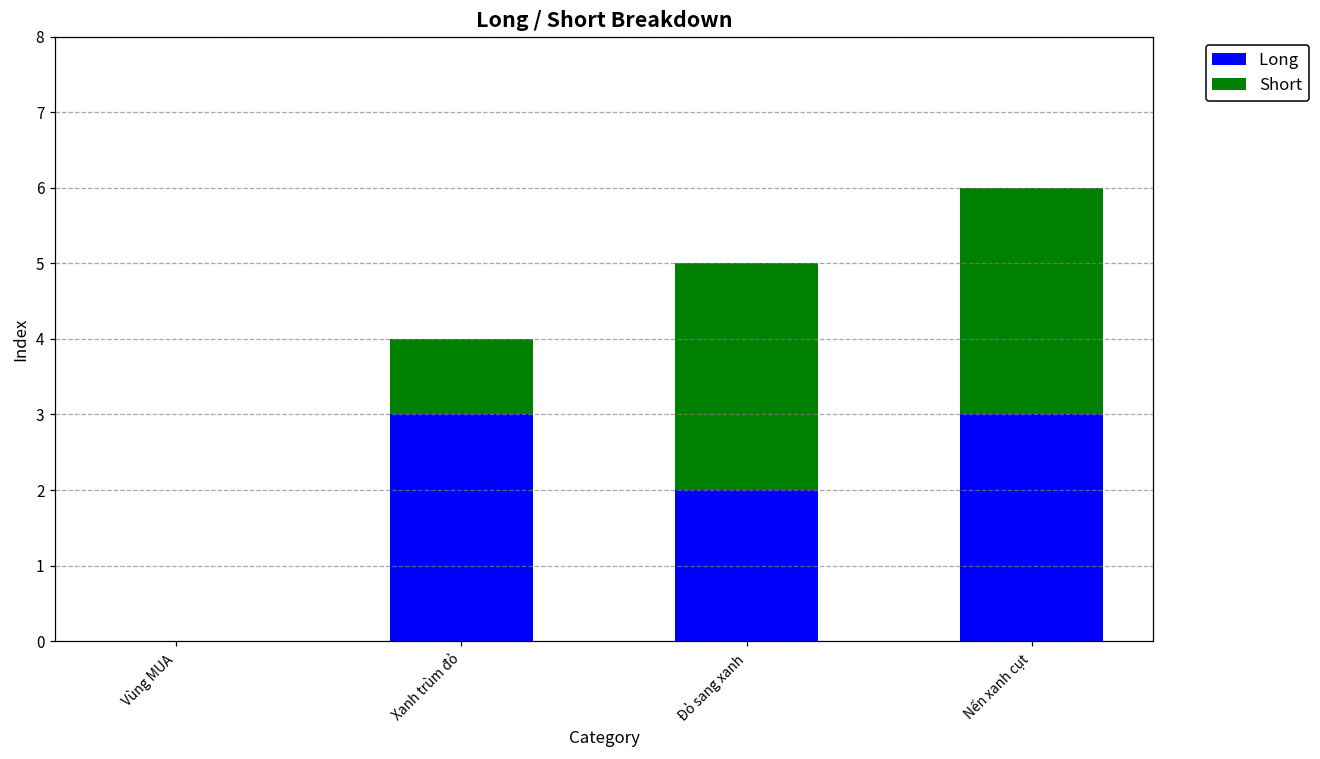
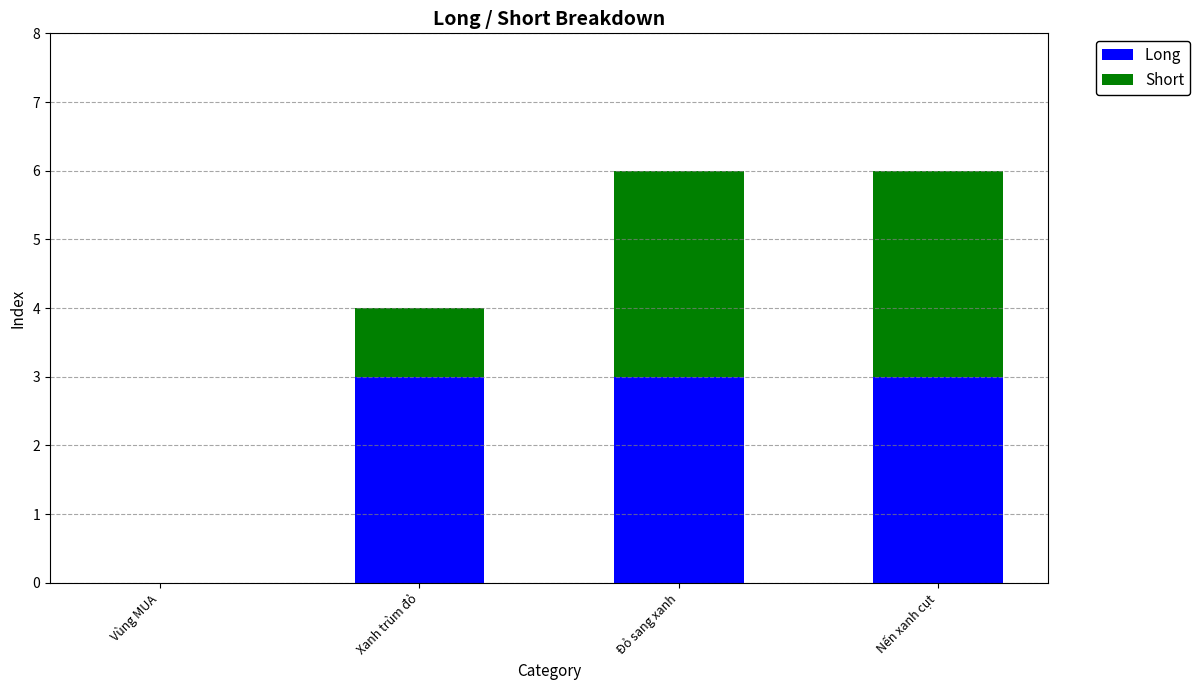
  {
    "Long": {
      "Vùng MUA": 0,
      "Xanh trùm đỏ": 3,
-     "Đỏ sang xanh": 2,
+     "Đỏ sang xanh": 3,
      "Nến xanh cụt": 3
    },
    "Short": {
      "Vùng MUA": 0,
      "Xanh trùm đỏ": 1,
      "Đỏ sang xanh": 3,
      "Nến xanh cụt": 3
    }
  }
